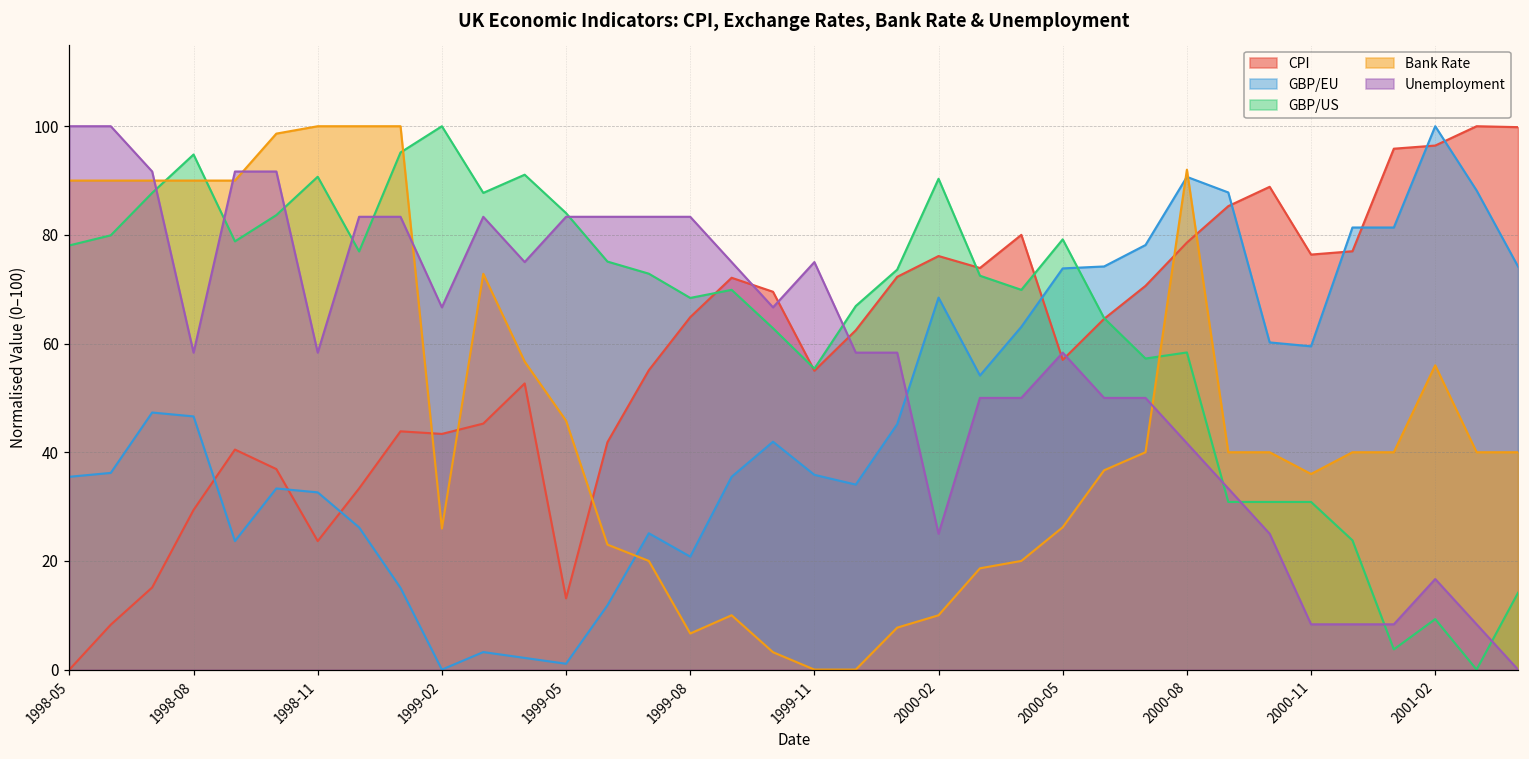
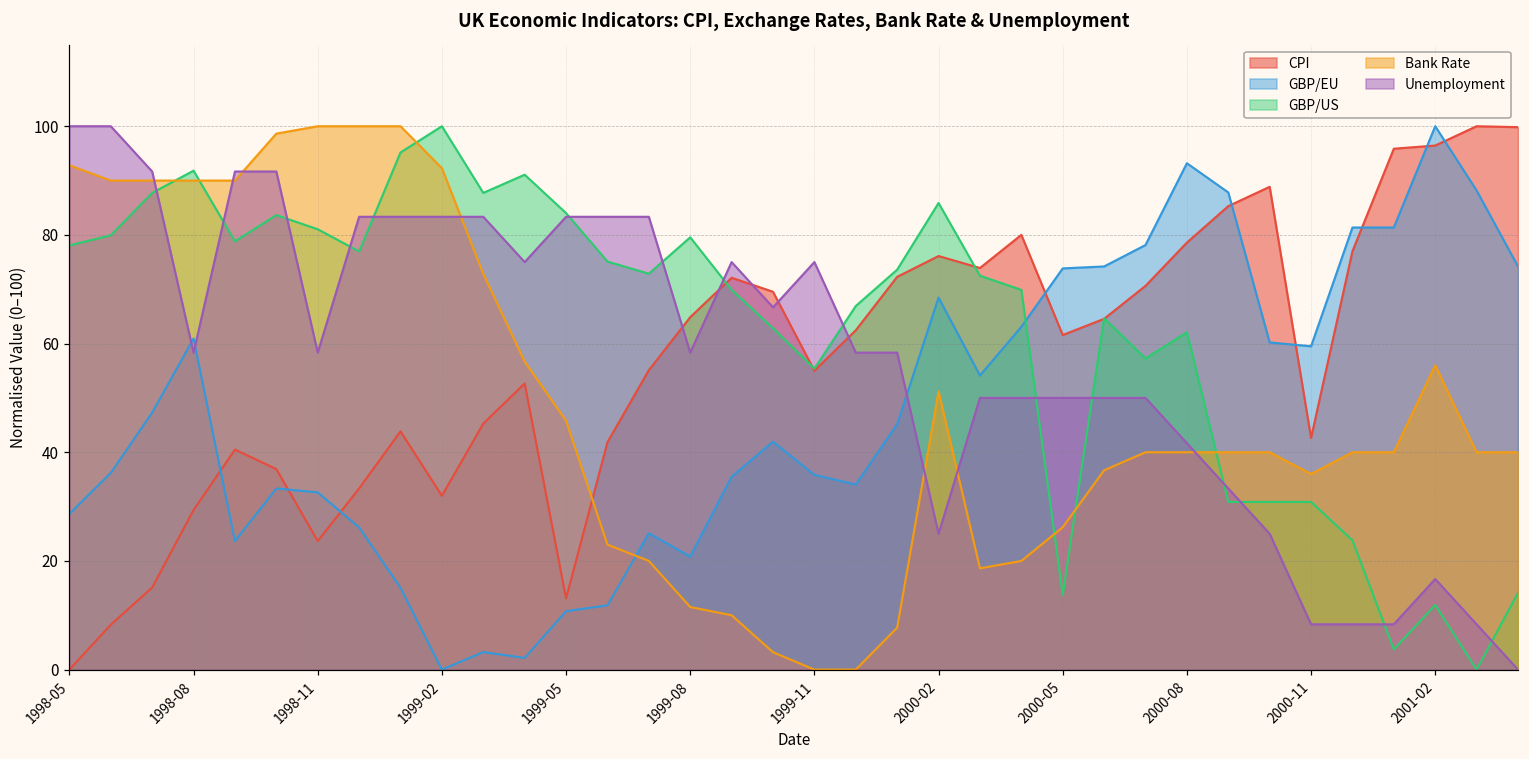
  {
    "CPI": {
      "1998-05": 0,
      "1998-08": 29,
      "1998-11": 24,
-     "1999-02": 43,
+     "1999-02": 32,
      "1999-05": 13,
      "1999-08": 65,
      "2000-02": 76,
-     "2000-05": 57,
+     "2000-05": 62,
      "2000-08": 79,
-     "2000-11": 76,
+     "2000-11": 43,
      "2001-02": 96
    },
    "GBP/EU": {
-     "1998-05": 35,
-     "1998-08": 47,
+     "1998-05": 29,
+     "1998-08": 61,
      "1998-11": 33,
      "1999-02": 0,
-     "1999-05": 1,
+     "1999-05": 11,
      "1999-08": 21,
      "1999-11": 36,
      "2000-02": 68,
      "2000-05": 74,
-     "2000-08": 91,
+     "2000-08": 93,
      "2000-11": 59,
      "2001-02": 100
    },
    "GBP/US": {
      "1998-05": 78,
-     "1998-08": 95,
-     "1998-11": 91,
+     "1998-08": 92,
+     "1998-11": 81,
      "1999-02": 100,
      "1999-05": 84,
-     "1999-08": 68,
-     "2000-02": 90,
-     "2000-05": 79,
-     "2000-08": 58,
+     "1999-08": 80,
+     "2000-02": 86,
+     "2000-05": 14,
+     "2000-08": 62,
      "2000-11": 31,
-     "2001-02": 9
+     "2001-02": 12
    },
    "Bank Rate": {
-     "1998-05": 90,
+     "1998-05": 93,
      "1998-08": 90,
      "1998-11": 100,
-     "1999-02": 26,
+     "1999-02": 92,
      "1999-05": 46,
-     "1999-08": 7,
+     "1999-08": 12,
      "1999-11": 0,
-     "2000-02": 10,
+     "2000-02": 51,
      "2000-05": 26,
-     "2000-08": 92,
+     "2000-08": 40,
      "2000-11": 36,
      "2001-02": 56
    },
    "Unemployment": {
      "1998-05": 100,
      "1998-08": 58,
      "1998-11": 58,
-     "1999-02": 67,
+     "1999-02": 83,
      "1999-05": 83,
-     "1999-08": 83,
+     "1999-08": 58,
      "1999-11": 75,
      "2000-02": 25,
-     "2000-05": 58,
+     "2000-05": 50,
      "2000-08": 42,
      "2000-11": 8,
      "2001-02": 17
    }
  }
